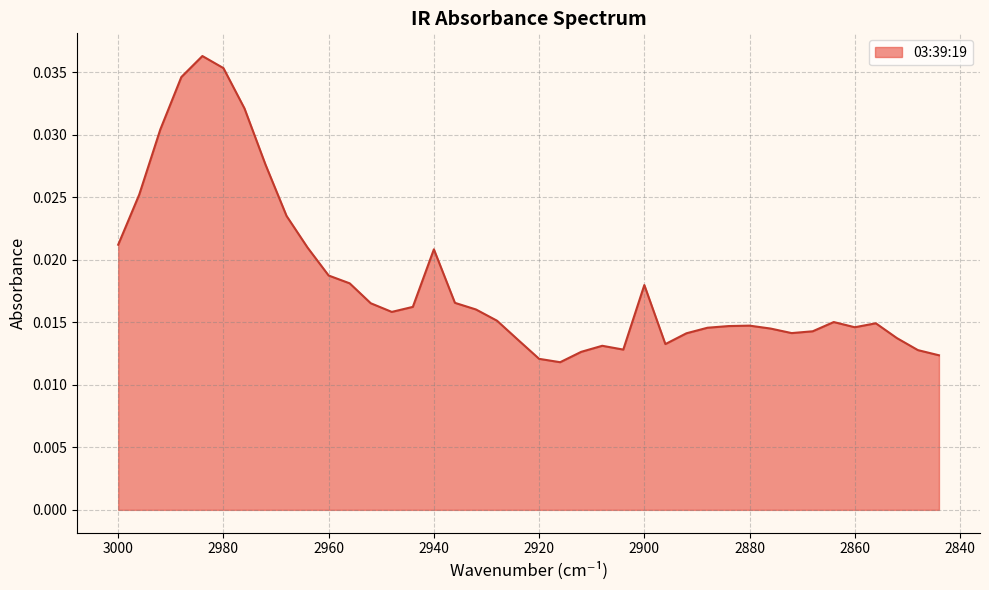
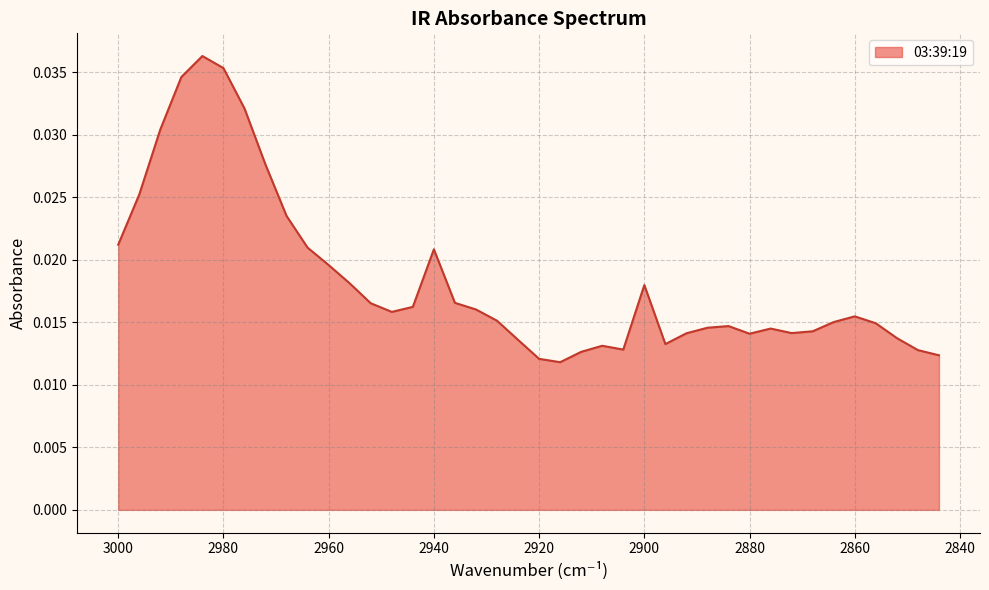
  {
    "3000": 0.0212,
    "2980": 0.0353,
-   "2960": 0.0187,
+   "2960": 0.0196,
    "2940": 0.0208,
    "2920": 0.0121,
    "2900": 0.0180,
-   "2880": 0.0147,
-   "2860": 0.0146
+   "2880": 0.0141,
+   "2860": 0.0155
  }
